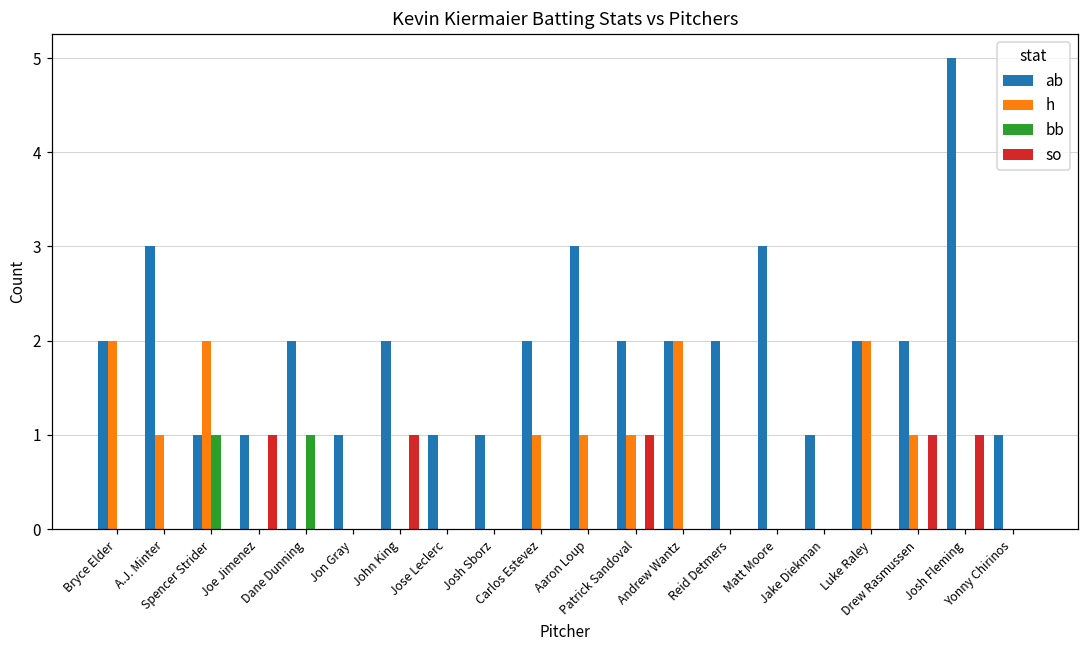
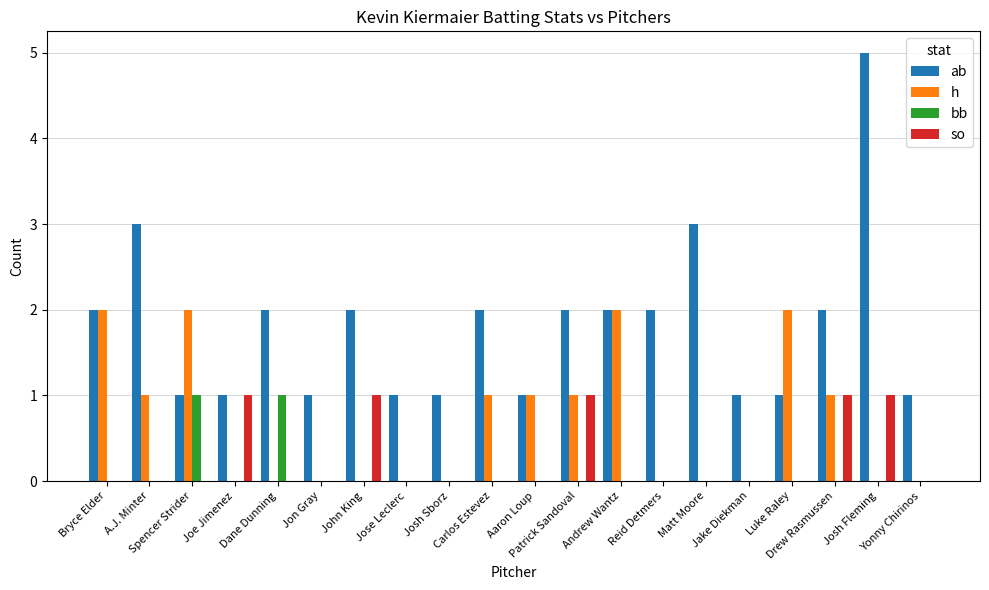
  {
    "ab": {
      "Bryce Elder": 2,
      "A.J. Minter": 3,
      "Spencer Strider": 1,
      "Joe Jimenez": 1,
      "Dane Dunning": 2,
      "Jon Gray": 1,
      "John King": 2,
      "Jose Leclerc": 1,
      "Josh Sborz": 1,
      "Carlos Estevez": 2,
-     "Aaron Loup": 3,
+     "Aaron Loup": 1,
      "Patrick Sandoval": 2,
      "Andrew Wantz": 2,
      "Reid Detmers": 2,
      "Matt Moore": 3,
      "Jake Diekman": 1,
-     "Luke Raley": 2,
+     "Luke Raley": 1,
      "Drew Rasmussen": 2,
      "Josh Fleming": 5,
      "Yonny Chirinos": 1
    },
    "h": {
      "Bryce Elder": 2,
      "A.J. Minter": 1,
      "Spencer Strider": 2,
      "Joe Jimenez": 0,
      "Dane Dunning": 0,
      "Jon Gray": 0,
      "John King": 0,
      "Jose Leclerc": 0,
      "Josh Sborz": 0,
      "Carlos Estevez": 1,
      "Aaron Loup": 1,
      "Patrick Sandoval": 1,
      "Andrew Wantz": 2,
      "Reid Detmers": 0,
      "Matt Moore": 0,
      "Jake Diekman": 0,
      "Luke Raley": 2,
      "Drew Rasmussen": 1,
      "Josh Fleming": 0,
      "Yonny Chirinos": 0
    },
    "bb": {
      "Bryce Elder": 0,
      "A.J. Minter": 0,
      "Spencer Strider": 1,
      "Joe Jimenez": 0,
      "Dane Dunning": 1,
      "Jon Gray": 0,
      "John King": 0,
      "Jose Leclerc": 0,
      "Josh Sborz": 0,
      "Carlos Estevez": 0,
      "Aaron Loup": 0,
      "Patrick Sandoval": 0,
      "Andrew Wantz": 0,
      "Reid Detmers": 0,
      "Matt Moore": 0,
      "Jake Diekman": 0,
      "Luke Raley": 0,
      "Drew Rasmussen": 0,
      "Josh Fleming": 0,
      "Yonny Chirinos": 0
    },
    "so": {
      "Bryce Elder": 0,
      "A.J. Minter": 0,
      "Spencer Strider": 0,
      "Joe Jimenez": 1,
      "Dane Dunning": 0,
      "Jon Gray": 0,
      "John King": 1,
      "Jose Leclerc": 0,
      "Josh Sborz": 0,
      "Carlos Estevez": 0,
      "Aaron Loup": 0,
      "Patrick Sandoval": 1,
      "Andrew Wantz": 0,
      "Reid Detmers": 0,
      "Matt Moore": 0,
      "Jake Diekman": 0,
      "Luke Raley": 0,
      "Drew Rasmussen": 1,
      "Josh Fleming": 1,
      "Yonny Chirinos": 0
    }
  }
